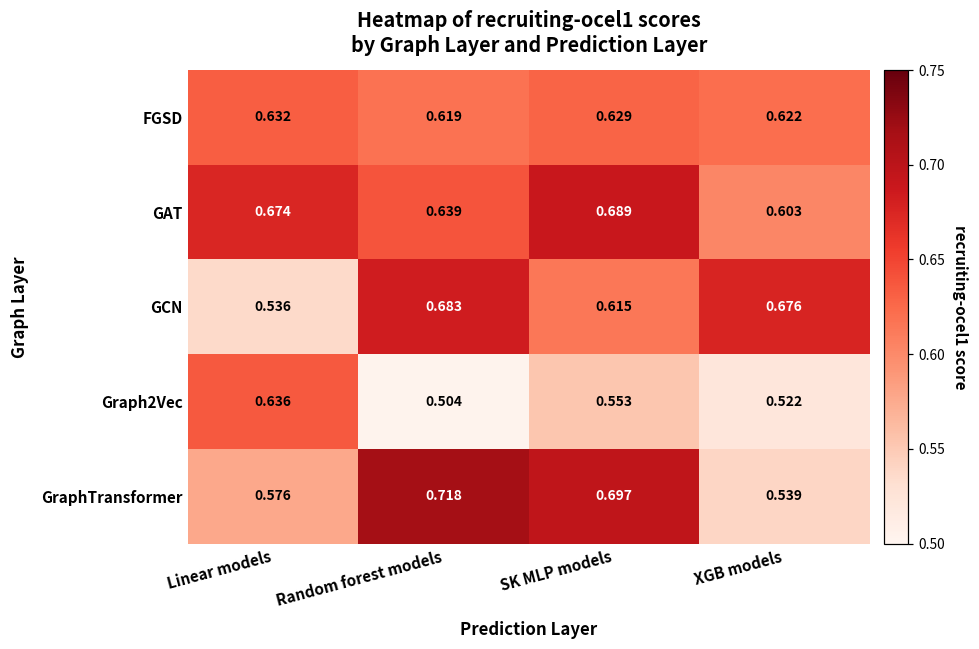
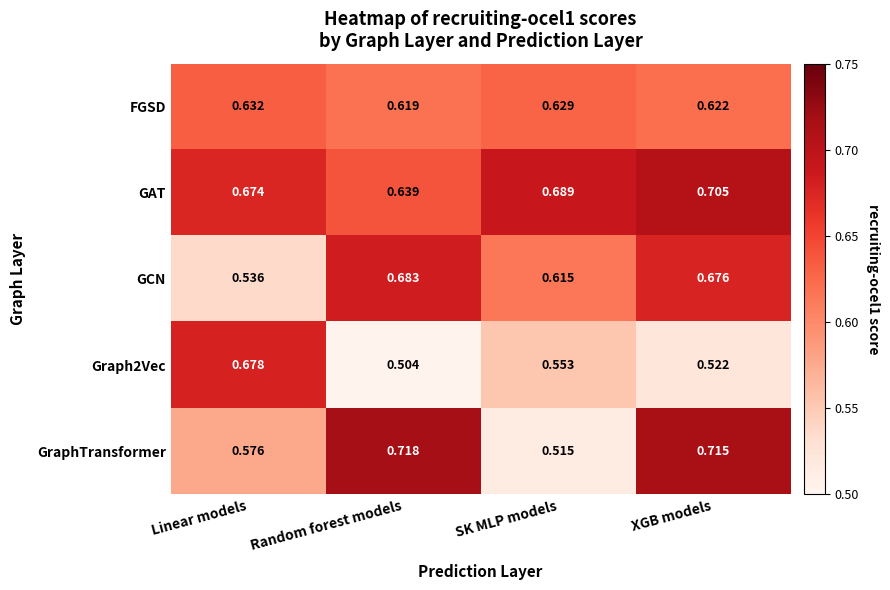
  {
    "FGSD": {
      "Linear models": 0.632,
      "Random forest models": 0.619,
      "SK MLP models": 0.629,
      "XGB models": 0.622
    },
    "GAT": {
      "Linear models": 0.674,
      "Random forest models": 0.639,
      "SK MLP models": 0.689,
-     "XGB models": 0.603
+     "XGB models": 0.705
    },
    "GCN": {
      "Linear models": 0.536,
      "Random forest models": 0.683,
      "SK MLP models": 0.615,
      "XGB models": 0.676
    },
    "Graph2Vec": {
-     "Linear models": 0.636,
+     "Linear models": 0.678,
      "Random forest models": 0.504,
      "SK MLP models": 0.553,
      "XGB models": 0.522
    },
    "GraphTransformer": {
      "Linear models": 0.576,
      "Random forest models": 0.718,
-     "SK MLP models": 0.697,
-     "XGB models": 0.539
+     "SK MLP models": 0.515,
+     "XGB models": 0.715
    }
  }
